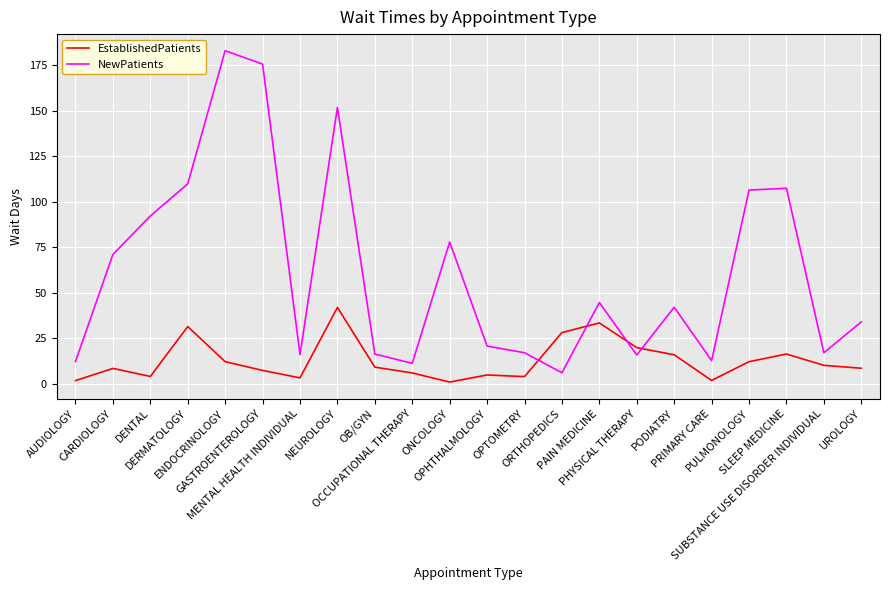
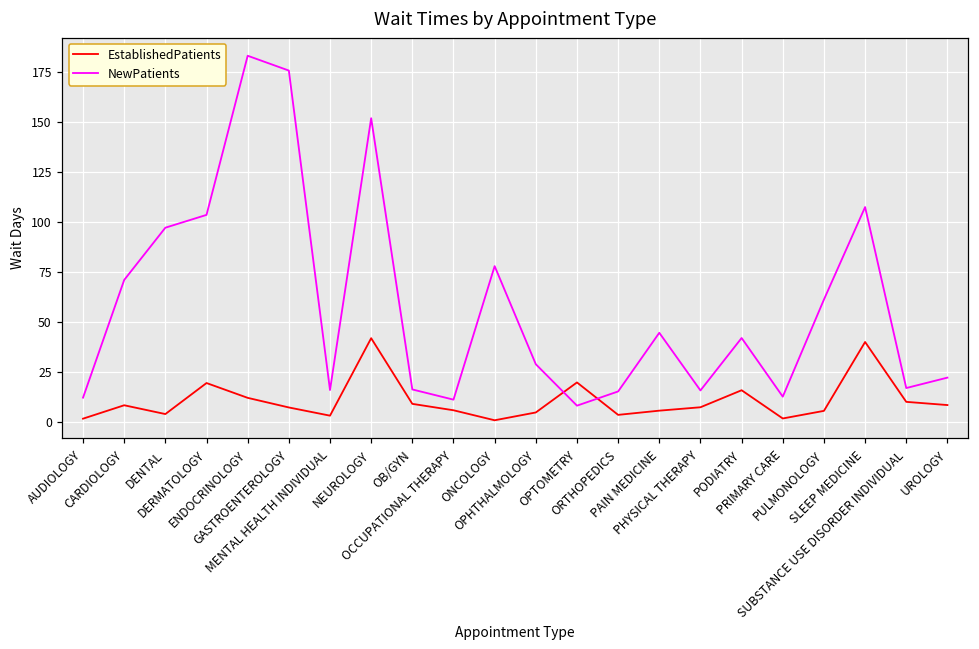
  {
    "EstablishedPatients": {
      "AUDIOLOGY": 2,
      "CARDIOLOGY": 8,
      "DENTAL": 4,
-     "DERMATOLOGY": 31,
+     "DERMATOLOGY": 20,
      "ENDOCRINOLOGY": 12,
      "GASTROENTEROLOGY": 7,
      "MENTAL HEALTH INDIVIDUAL": 3,
      "NEUROLOGY": 42,
      "OB/GYN": 9,
      "OCCUPATIONAL THERAPY": 6,
      "ONCOLOGY": 1,
      "OPHTHALMOLOGY": 5,
-     "OPTOMETRY": 4,
-     "ORTHOPEDICS": 28,
-     "PAIN MEDICINE": 33,
-     "PHYSICAL THERAPY": 20,
+     "OPTOMETRY": 20,
+     "ORTHOPEDICS": 4,
+     "PAIN MEDICINE": 6,
+     "PHYSICAL THERAPY": 7,
      "PODIATRY": 16,
      "PRIMARY CARE": 2,
-     "PULMONOLOGY": 12,
-     "SLEEP MEDICINE": 16,
+     "PULMONOLOGY": 6,
+     "SLEEP MEDICINE": 40,
      "SUBSTANCE USE DISORDER INDIVIDUAL": 10,
      "UROLOGY": 9
    },
    "NewPatients": {
      "AUDIOLOGY": 12,
      "CARDIOLOGY": 71,
-     "DENTAL": 92,
-     "DERMATOLOGY": 110,
+     "DENTAL": 97,
+     "DERMATOLOGY": 104,
      "ENDOCRINOLOGY": 183,
      "GASTROENTEROLOGY": 176,
      "MENTAL HEALTH INDIVIDUAL": 16,
      "NEUROLOGY": 152,
      "OB/GYN": 16,
      "OCCUPATIONAL THERAPY": 11,
      "ONCOLOGY": 78,
-     "OPHTHALMOLOGY": 21,
-     "OPTOMETRY": 17,
-     "ORTHOPEDICS": 6,
+     "OPHTHALMOLOGY": 29,
+     "OPTOMETRY": 8,
+     "ORTHOPEDICS": 15,
      "PAIN MEDICINE": 45,
      "PHYSICAL THERAPY": 16,
      "PODIATRY": 42,
      "PRIMARY CARE": 13,
-     "PULMONOLOGY": 106,
+     "PULMONOLOGY": 61,
      "SLEEP MEDICINE": 107,
      "SUBSTANCE USE DISORDER INDIVIDUAL": 17,
-     "UROLOGY": 34
+     "UROLOGY": 22
    }
  }
